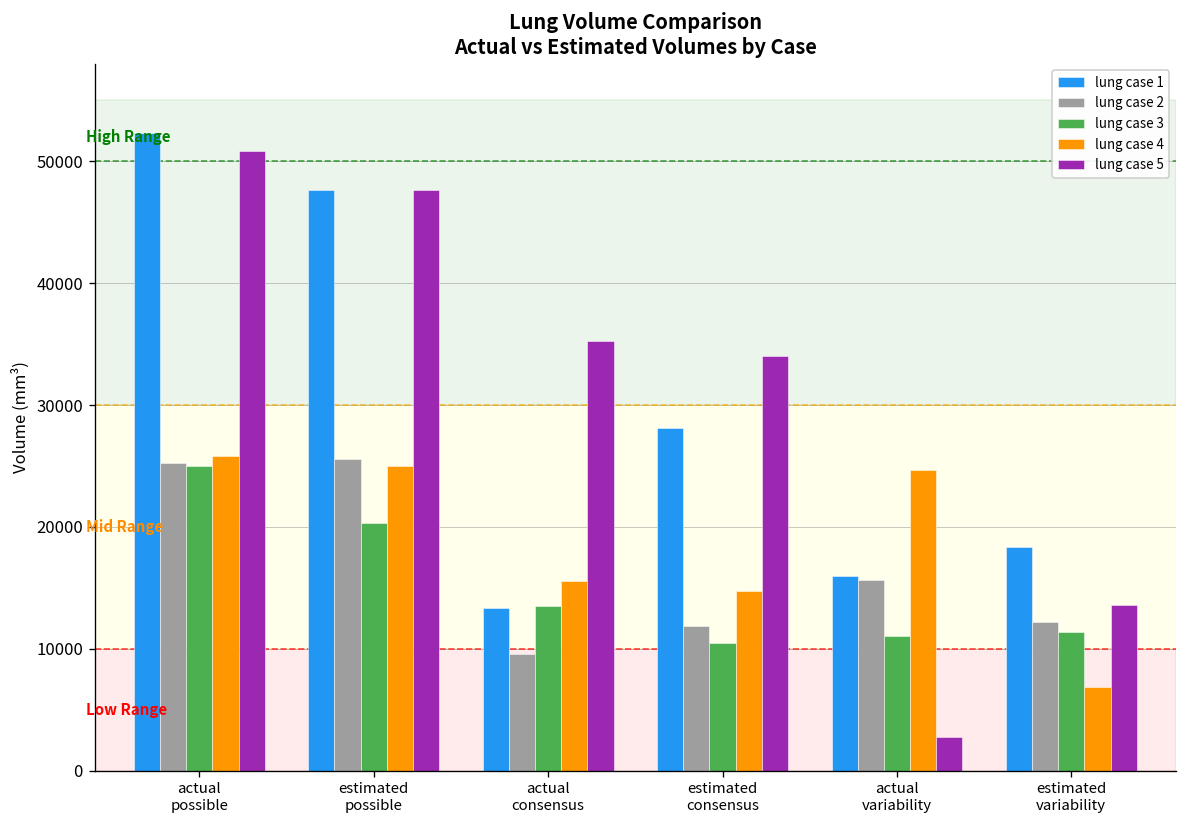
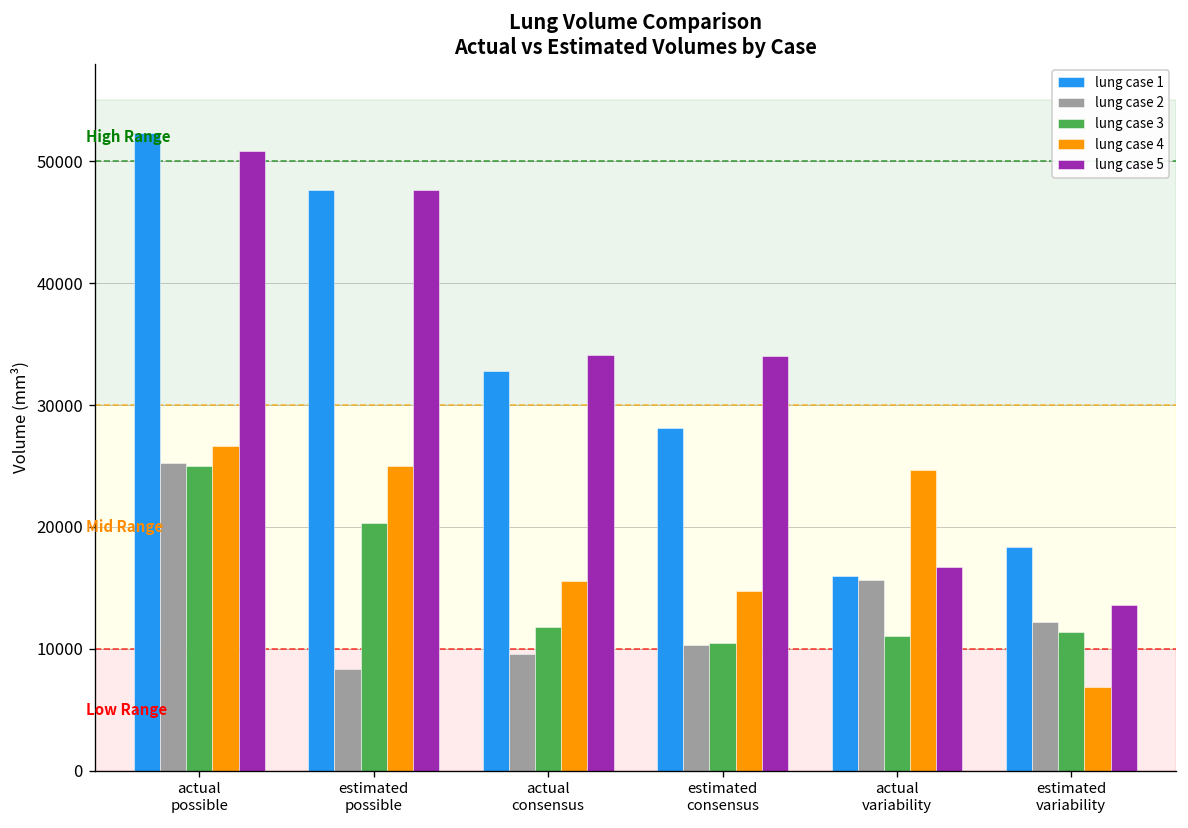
  {
    "lung case 1": {
      "actual possible": 52300,
      "estimated possible": 47600,
-     "actual consensus": 13300,
+     "actual consensus": 32800,
      "estimated consensus": 28100,
      "actual variability": 15900,
      "estimated variability": 18300
    },
    "lung case 2": {
      "actual possible": 25300,
-     "estimated possible": 25600,
+     "estimated possible": 8300,
      "actual consensus": 9600,
-     "estimated consensus": 11900,
+     "estimated consensus": 10300,
      "actual variability": 15700,
      "estimated variability": 12200
    },
    "lung case 3": {
      "actual possible": 25000,
      "estimated possible": 20300,
-     "actual consensus": 13500,
+     "actual consensus": 11800,
      "estimated consensus": 10400,
      "actual variability": 11100,
      "estimated variability": 11300
    },
    "lung case 4": {
-     "actual possible": 25800,
+     "actual possible": 26600,
      "estimated possible": 25000,
      "actual consensus": 15600,
      "estimated consensus": 14800,
      "actual variability": 24700,
      "estimated variability": 6900
    },
    "lung case 5": {
      "actual possible": 50900,
      "estimated possible": 47600,
-     "actual consensus": 35200,
+     "actual consensus": 34100,
      "estimated consensus": 34000,
-     "actual variability": 2700,
+     "actual variability": 16700,
      "estimated variability": 13600
    }
  }
